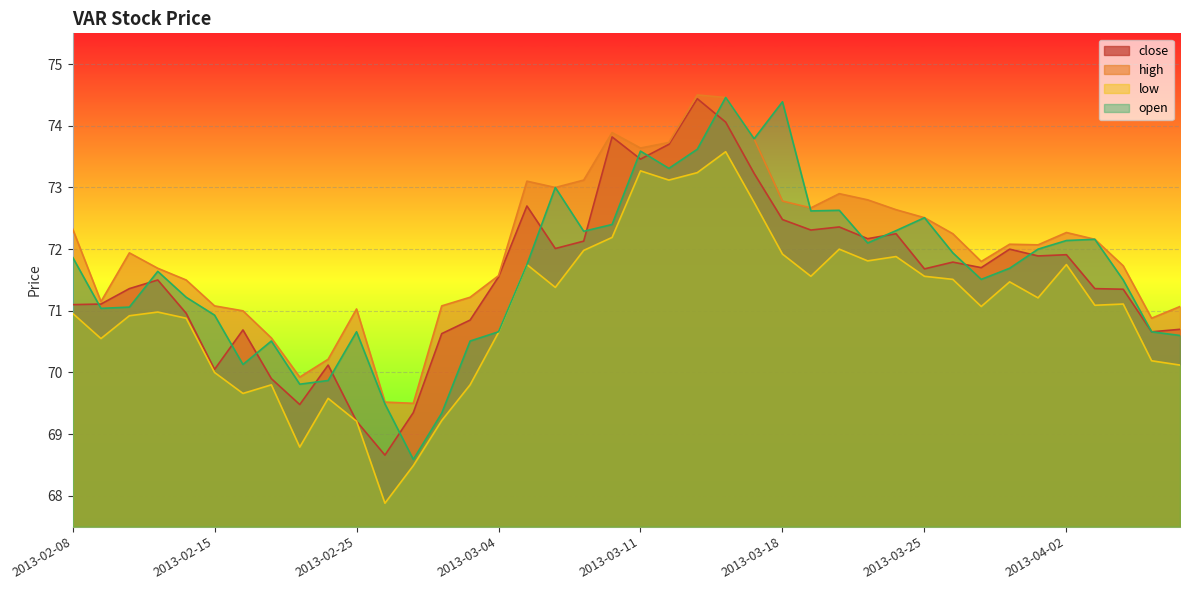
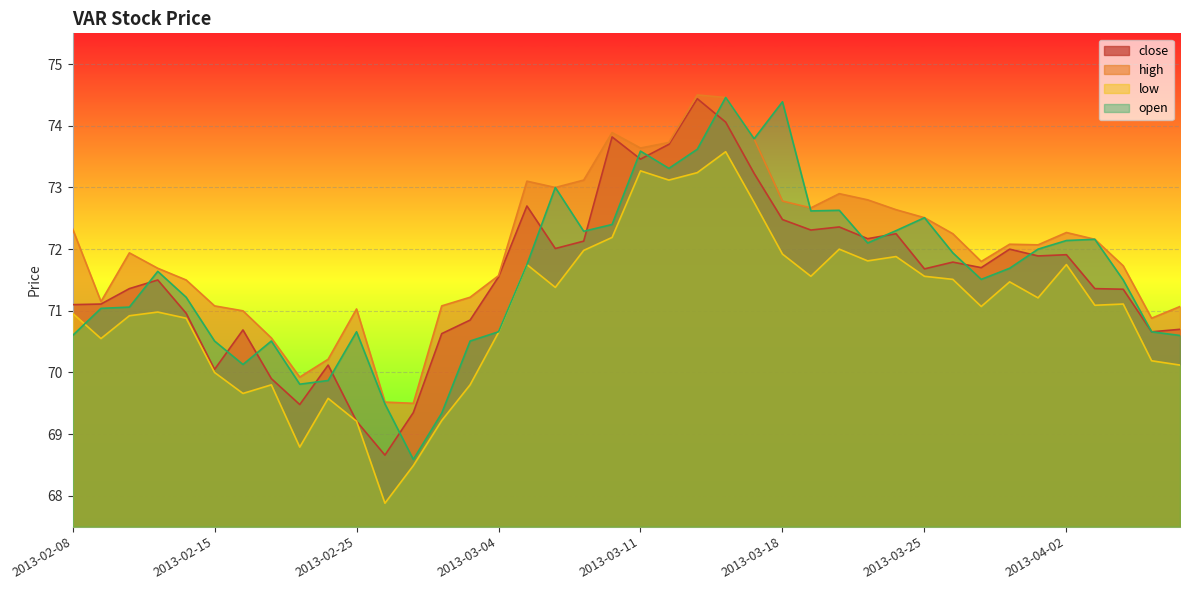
  {
    "open": {
-     "2013-02-08": 71.9,
-     "2013-02-15": 70.9,
+     "2013-02-08": 70.6,
+     "2013-02-15": 70.5,
      "2013-02-25": 70.7,
      "2013-03-11": 73.6,
      "2013-03-18": 74.4,
      "2013-04-02": 72.1
    }
  }
